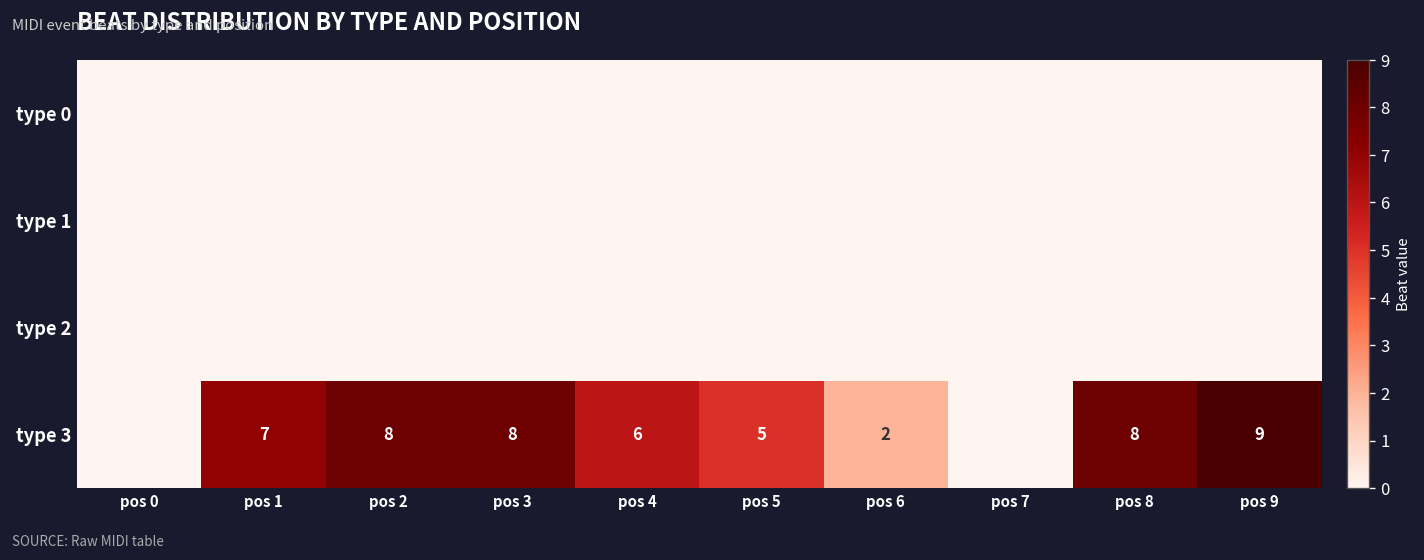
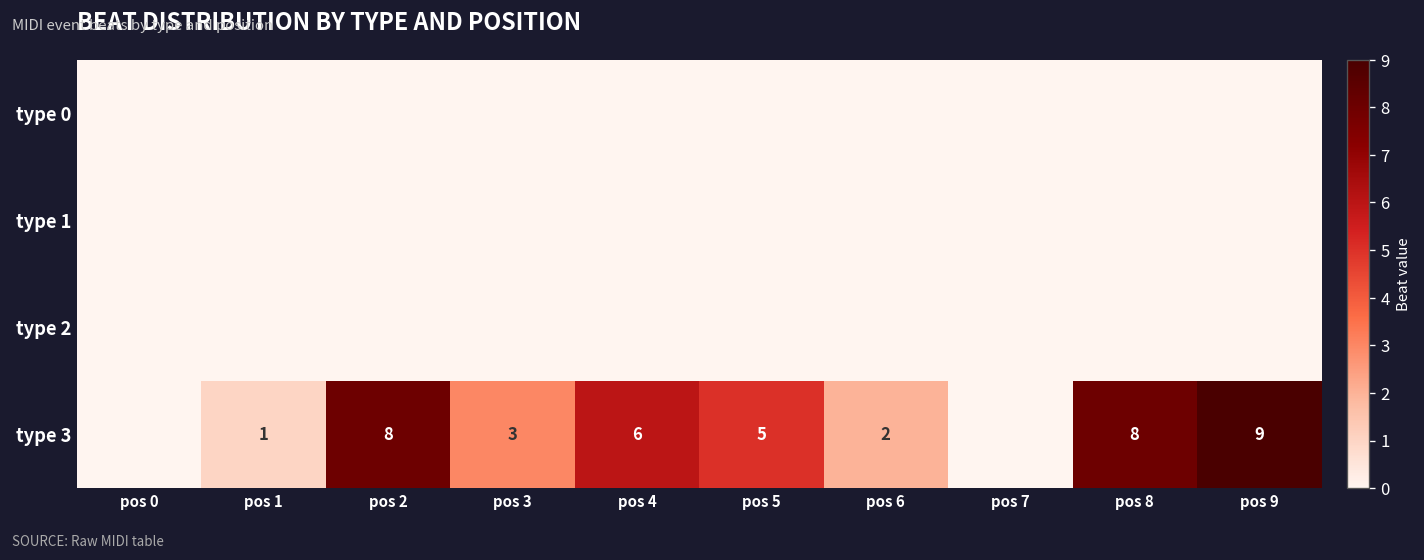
  {
    "type 3": {
-     "pos 1": 7,
+     "pos 1": 1,
      "pos 2": 8,
-     "pos 3": 8,
+     "pos 3": 3,
      "pos 4": 6,
      "pos 5": 5,
      "pos 6": 2,
      "pos 8": 8,
      "pos 9": 9
    }
  }
